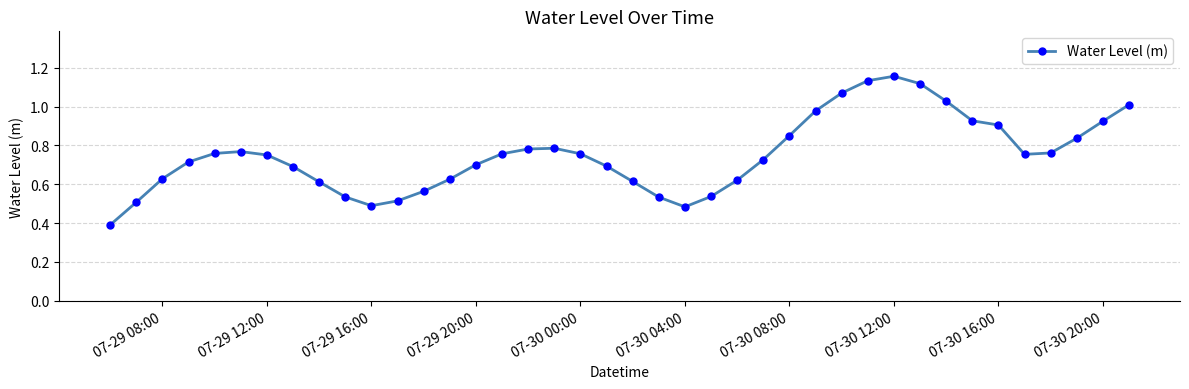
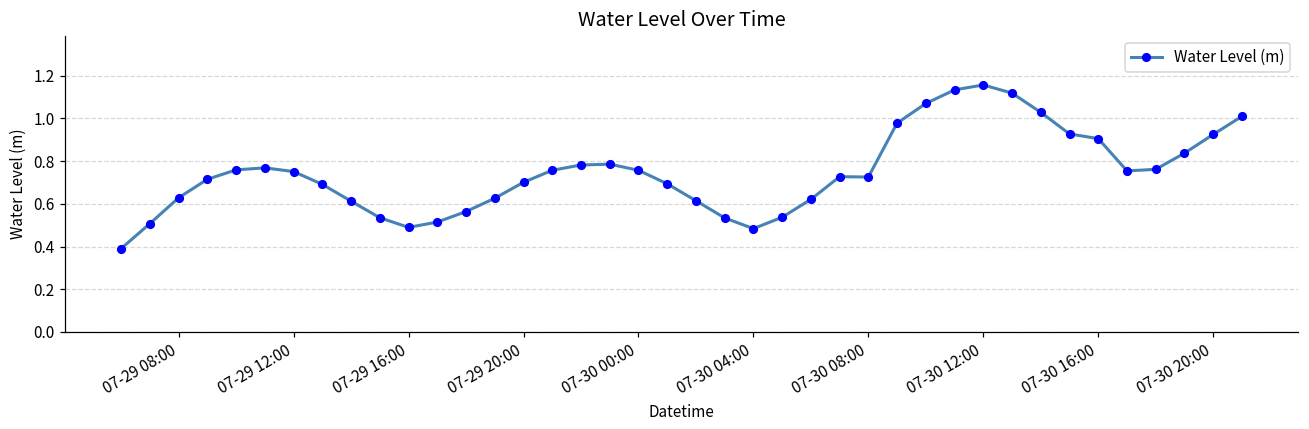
  {
    "07-29 08:00": 0.63,
    "07-29 12:00": 0.75,
    "07-29 16:00": 0.49,
    "07-29 20:00": 0.70,
    "07-30 00:00": 0.76,
    "07-30 04:00": 0.48,
-   "07-30 08:00": 0.85,
+   "07-30 08:00": 0.73,
    "07-30 12:00": 1.16,
    "07-30 16:00": 0.91,
    "07-30 20:00": 0.92
  }
